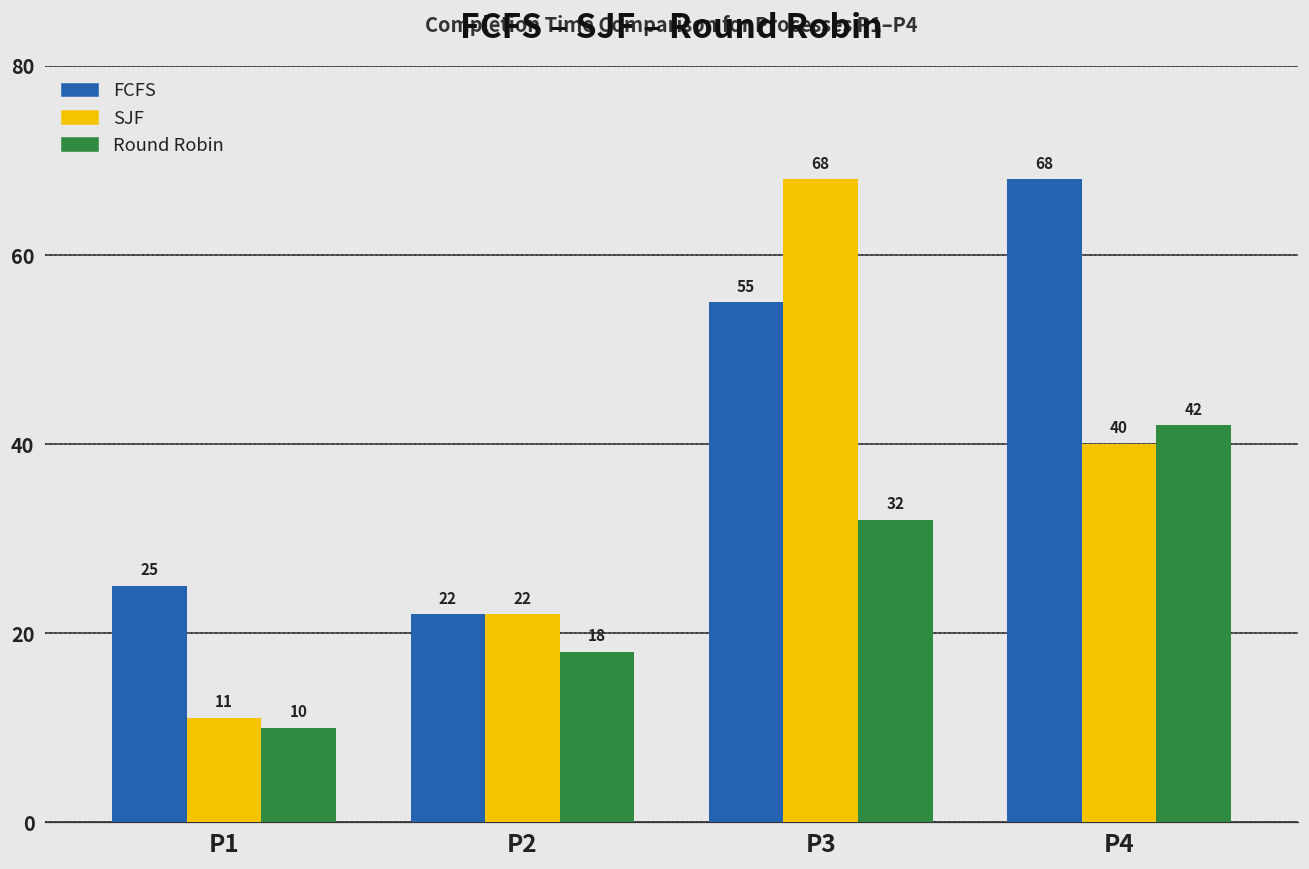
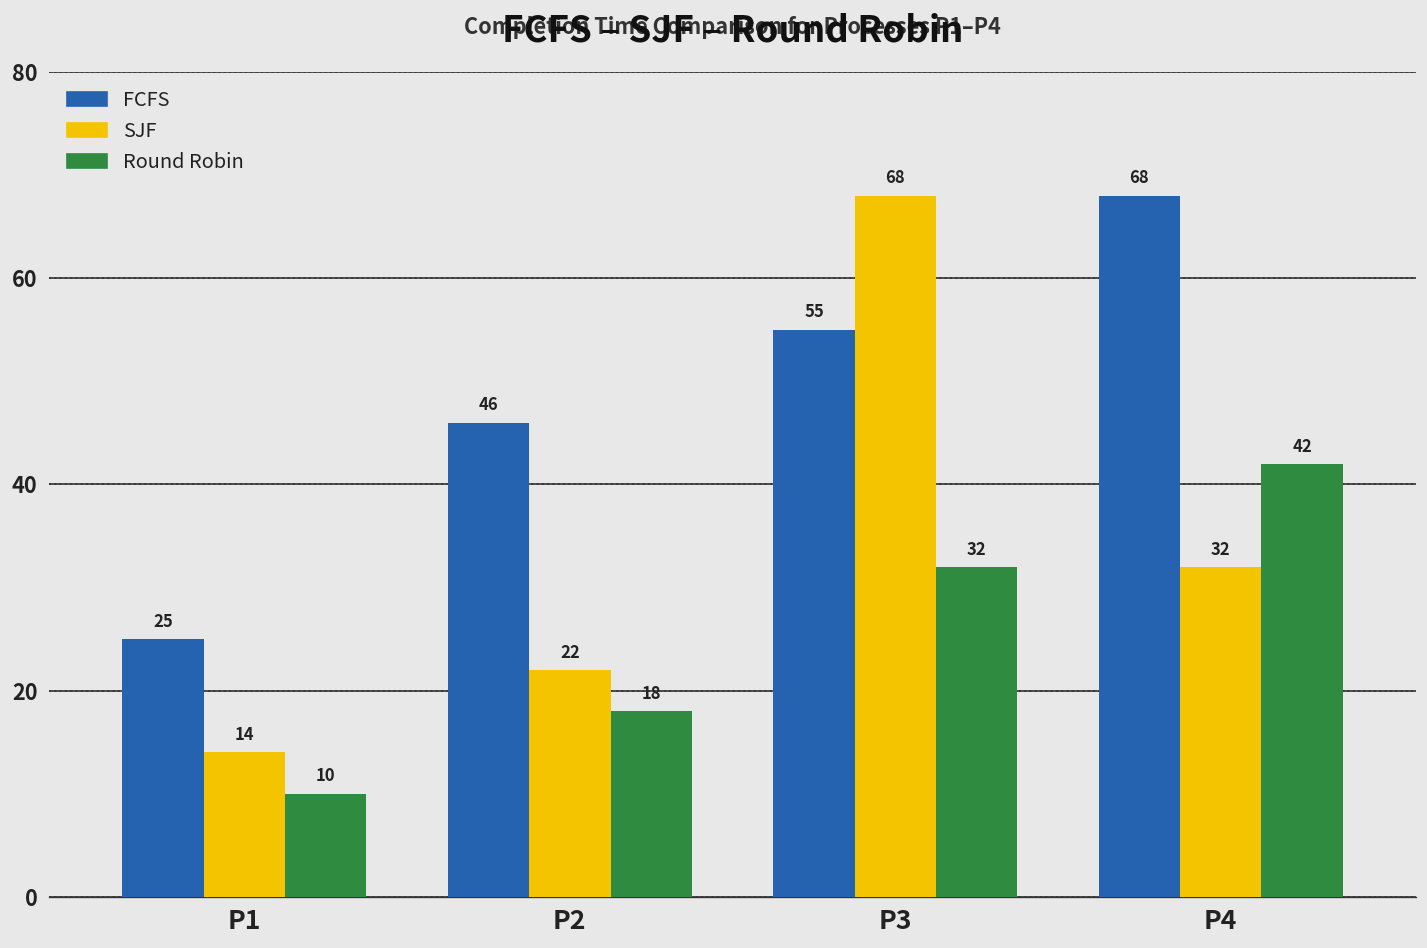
  {
    "FCFS": {
      "P1": 25,
-     "P2": 22,
+     "P2": 46,
      "P3": 55,
      "P4": 68
    },
    "SJF": {
-     "P1": 11,
+     "P1": 14,
      "P2": 22,
      "P3": 68,
-     "P4": 40
+     "P4": 32
    },
    "Round Robin": {
      "P1": 10,
      "P2": 18,
      "P3": 32,
      "P4": 42
    }
  }
